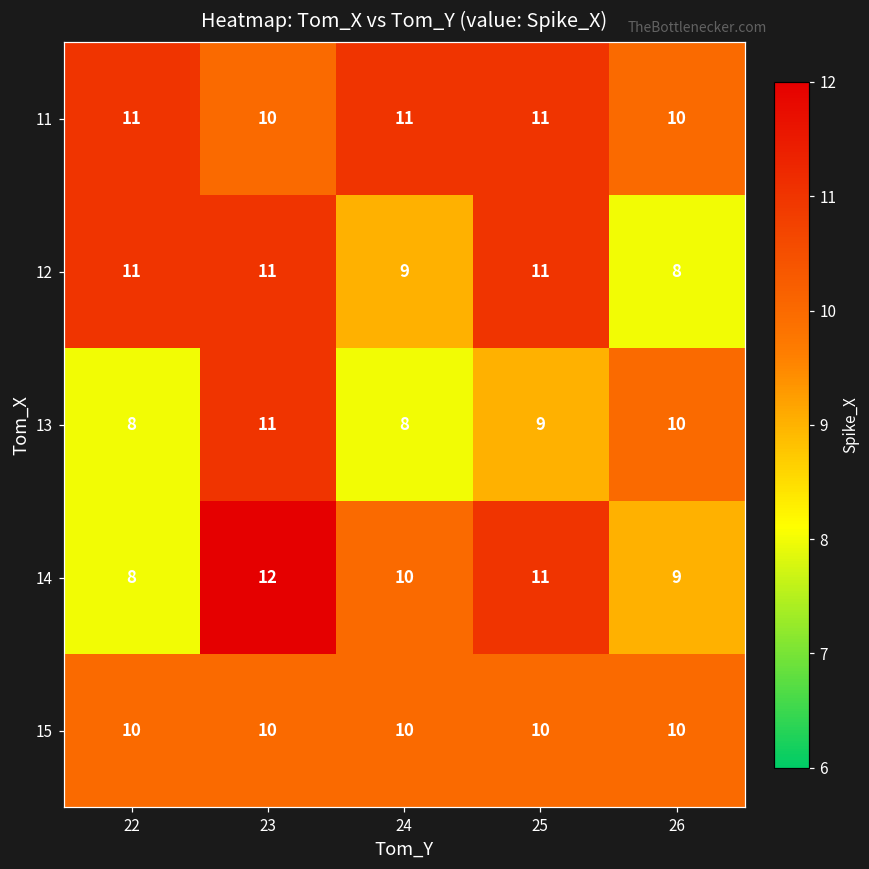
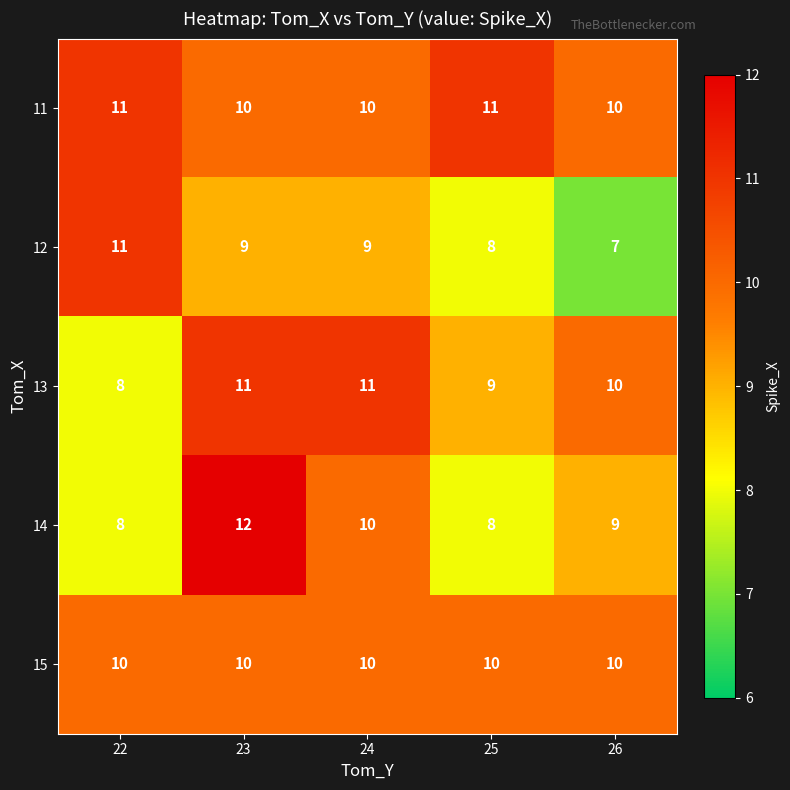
  {
    "11": {
      "22": 11,
      "23": 10,
-     "24": 11,
+     "24": 10,
      "25": 11,
      "26": 10
    },
    "12": {
      "22": 11,
-     "23": 11,
+     "23": 9,
      "24": 9,
-     "25": 11,
-     "26": 8
+     "25": 8,
+     "26": 7
    },
    "13": {
      "22": 8,
      "23": 11,
-     "24": 8,
+     "24": 11,
      "25": 9,
      "26": 10
    },
    "14": {
      "22": 8,
      "23": 12,
      "24": 10,
-     "25": 11,
+     "25": 8,
      "26": 9
    },
    "15": {
      "22": 10,
      "23": 10,
      "24": 10,
      "25": 10,
      "26": 10
    }
  }
